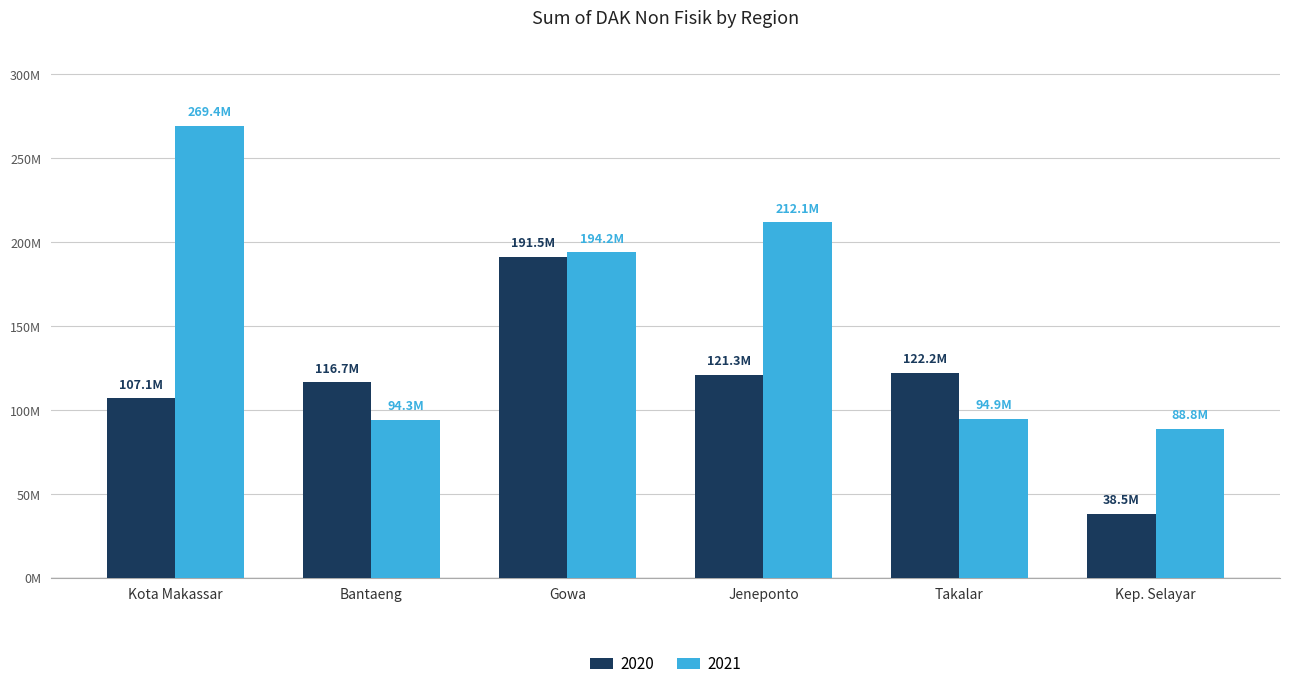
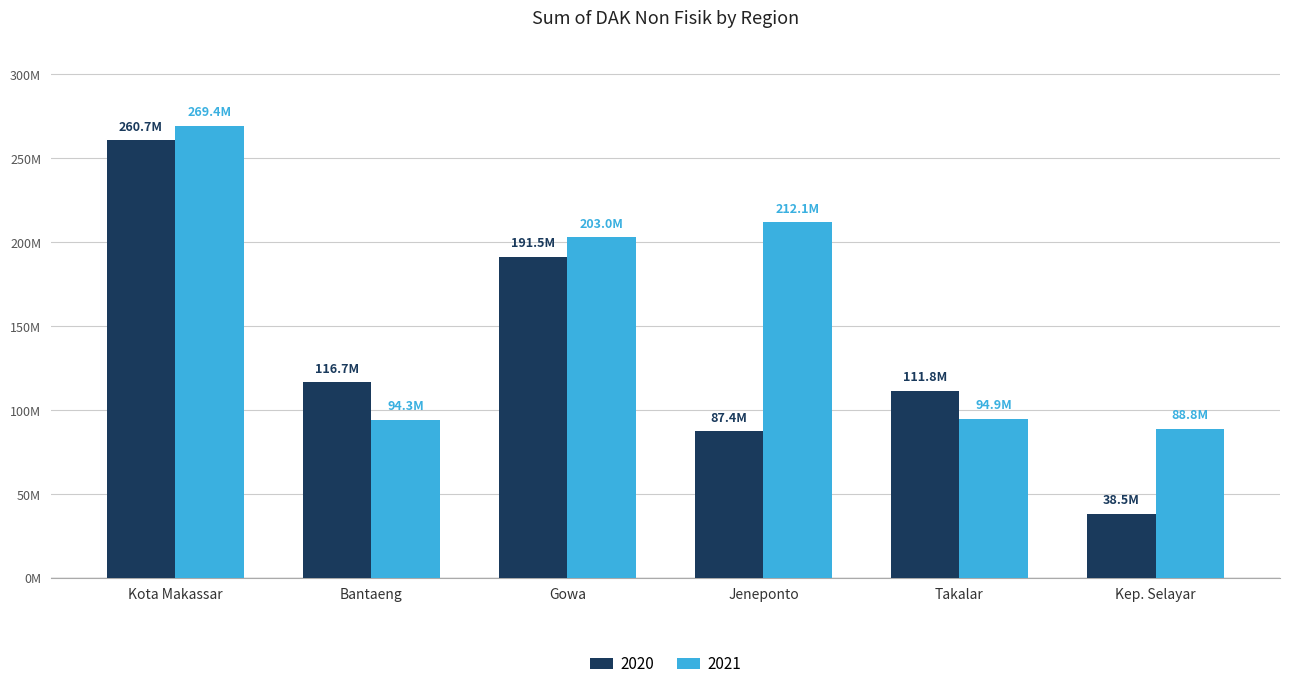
  {
    "2020": {
-     "Kota Makassar": "107.1M",
+     "Kota Makassar": "260.7M",
      "Bantaeng": "116.7M",
      "Gowa": "191.5M",
-     "Jeneponto": "121.3M",
-     "Takalar": "122.2M",
+     "Jeneponto": "87.4M",
+     "Takalar": "111.8M",
      "Kep. Selayar": "38.5M"
    },
    "2021": {
      "Kota Makassar": "269.4M",
      "Bantaeng": "94.3M",
-     "Gowa": "194.2M",
+     "Gowa": "203.0M",
      "Jeneponto": "212.1M",
      "Takalar": "94.9M",
      "Kep. Selayar": "88.8M"
    }
  }
